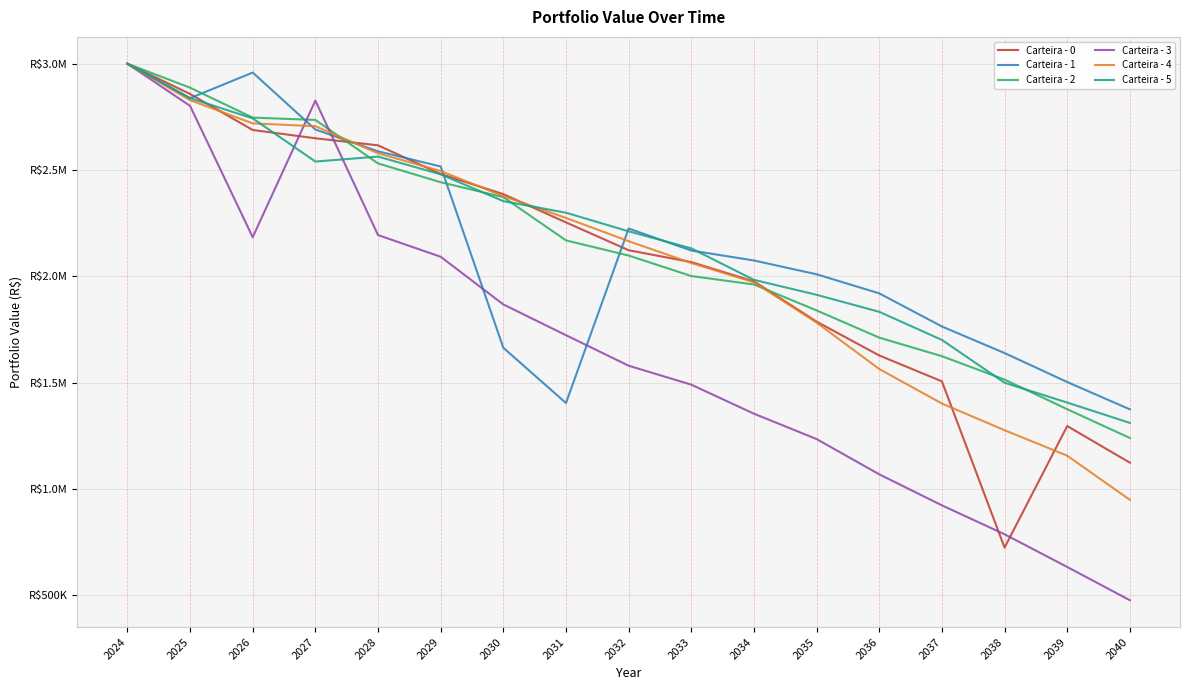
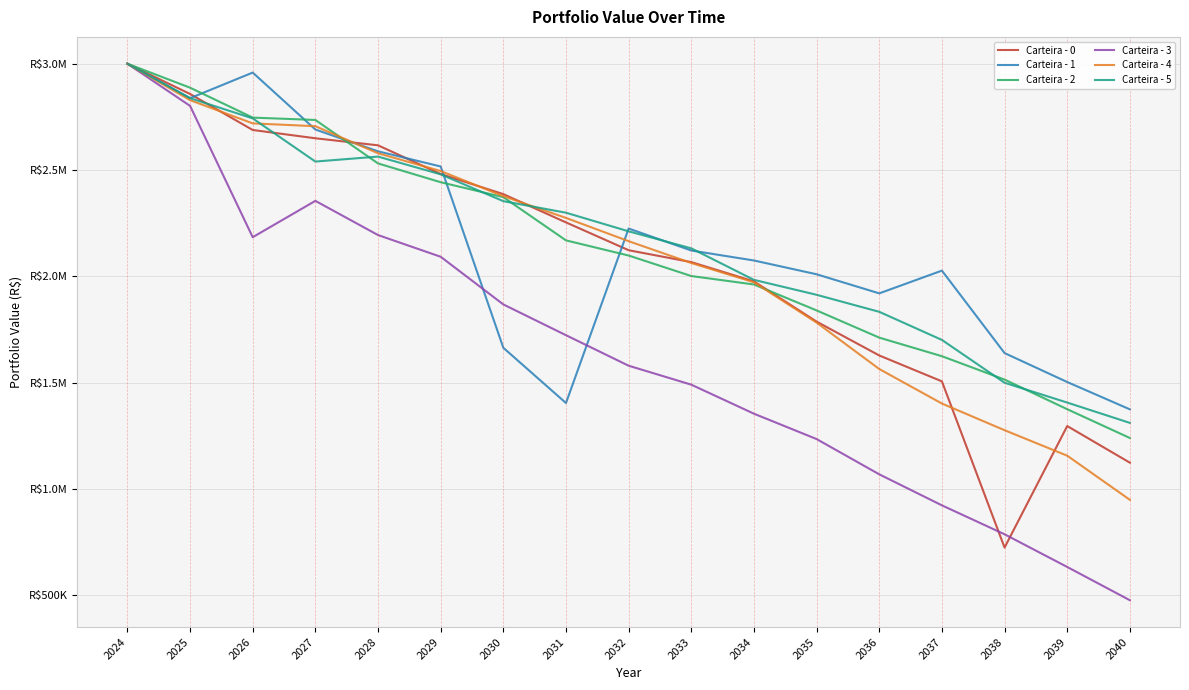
  {
    "Carteira - 0": {
      "2025": "R$2860000",
      "2026": "R$2690000",
      "2027": "R$2650000",
      "2028": "R$2620000",
      "2031": "R$2250000",
      "2032": "R$2120000",
      "2036": "R$1630000",
      "2037": "R$1510000",
      "2038": "R$730000",
      "2039": "R$1300000",
      "2040": "R$1120000"
    },
    "Carteira - 1": {
      "2026": "R$2960000",
      "2027": "R$2690000",
      "2029": "R$2520000",
      "2030": "R$1660000",
      "2031": "R$1400000",
      "2032": "R$2230000",
      "2034": "R$2070000",
      "2035": "R$2010000",
      "2036": "R$1920000",
-     "2037": "R$1760000",
+     "2037": "R$2030000",
      "2038": "R$1640000",
      "2039": "R$1500000",
      "2040": "R$1380000"
    },
    "Carteira - 3": {
      "2025": "R$2800000",
      "2026": "R$2180000",
-     "2027": "R$2830000",
+     "2027": "R$2360000",
      "2028": "R$2190000",
      "2029": "R$2090000",
      "2030": "R$1870000",
      "2031": "R$1720000",
      "2032": "R$1580000",
      "2033": "R$1490000",
      "2034": "R$1350000",
      "2035": "R$1240000",
      "2036": "R$1070000",
      "2037": "R$920000",
      "2038": "R$790000",
      "2039": "R$630000",
      "2040": "R$480000"
    },
    "Carteira - 4": {
      "2026": "R$2720000",
      "2027": "R$2710000",
      "2029": "R$2500000",
      "2031": "R$2270000",
      "2032": "R$2170000",
      "2036": "R$1560000",
      "2037": "R$1400000",
      "2038": "R$1280000",
      "2039": "R$1160000",
      "2040": "R$950000"
    }
  }
